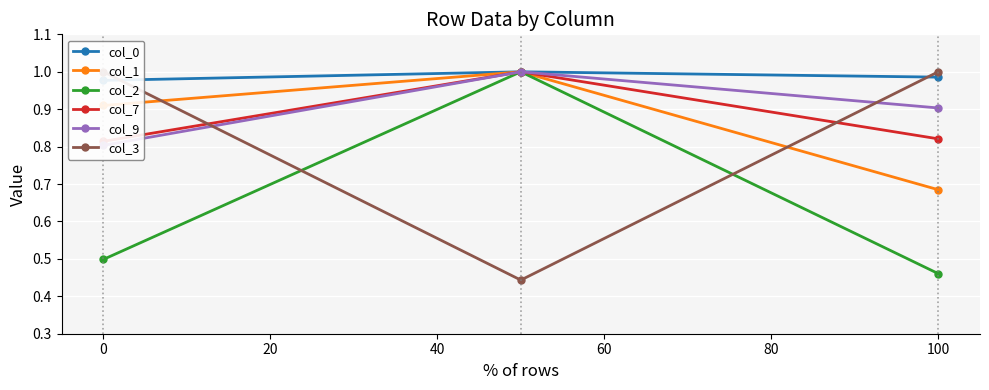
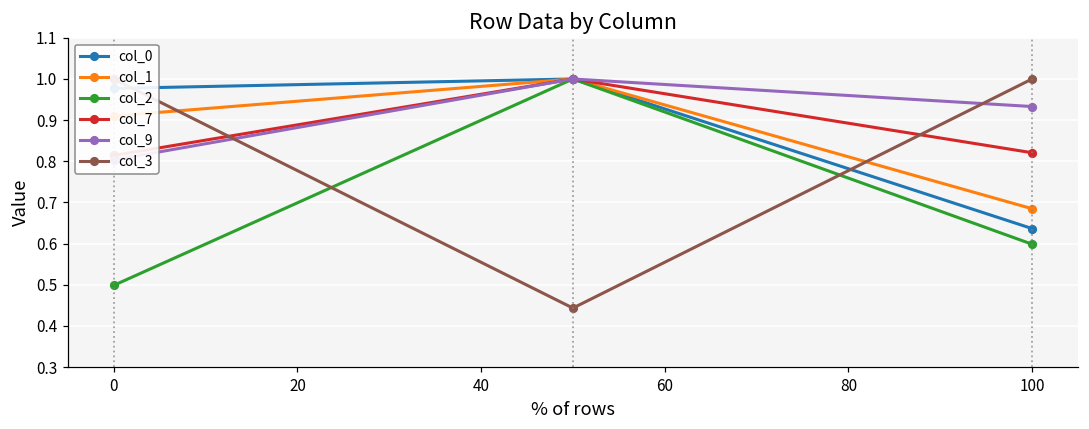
  {
    "col_0": {
-     "100": 0.99
+     "100": 0.64
    },
    "col_1": {
      "100": 0.68
    },
    "col_2": {
      "0": 0.50,
-     "100": 0.46
+     "100": 0.60
    },
    "col_7": {
      "100": 0.82
    },
    "col_9": {
-     "100": 0.90
+     "100": 0.93
    },
    "col_3": {
      "100": 1.00
    }
  }
